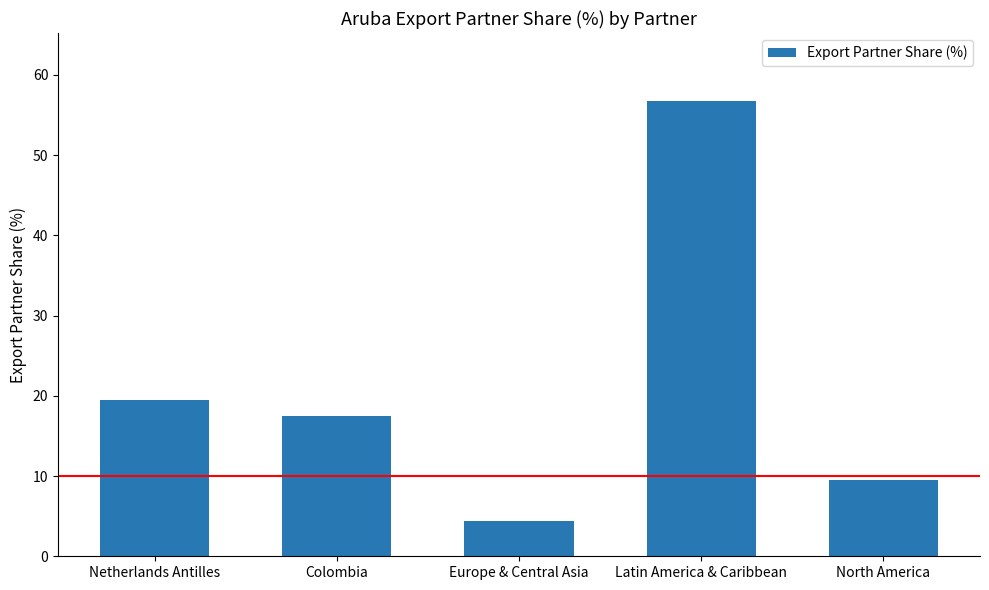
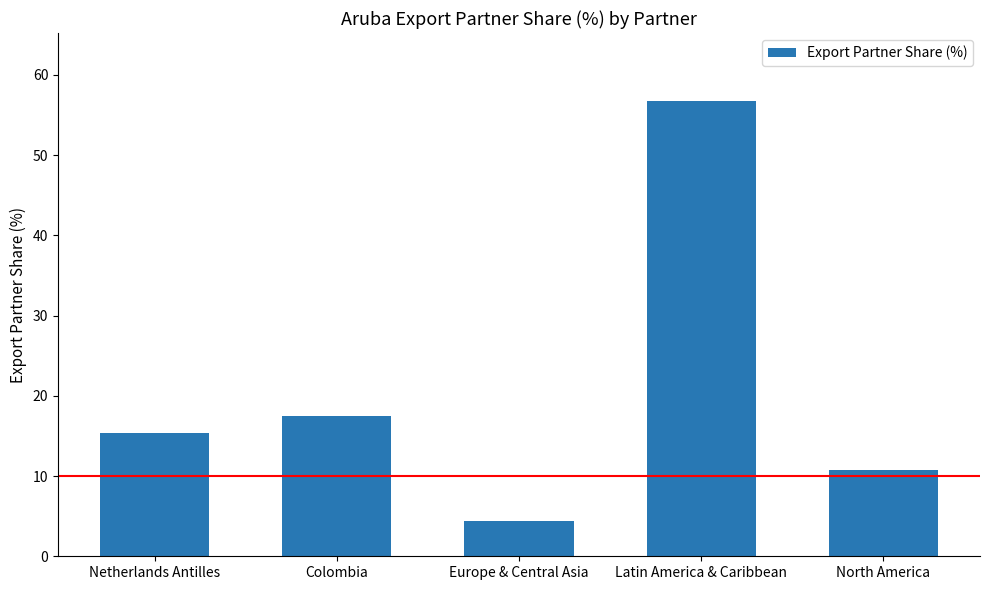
  {
-   "Netherlands Antilles": 20,
+   "Netherlands Antilles": 15,
    "Colombia": 18,
    "Europe & Central Asia": 4,
    "Latin America & Caribbean": 57,
-   "North America": 10
+   "North America": 11
  }
